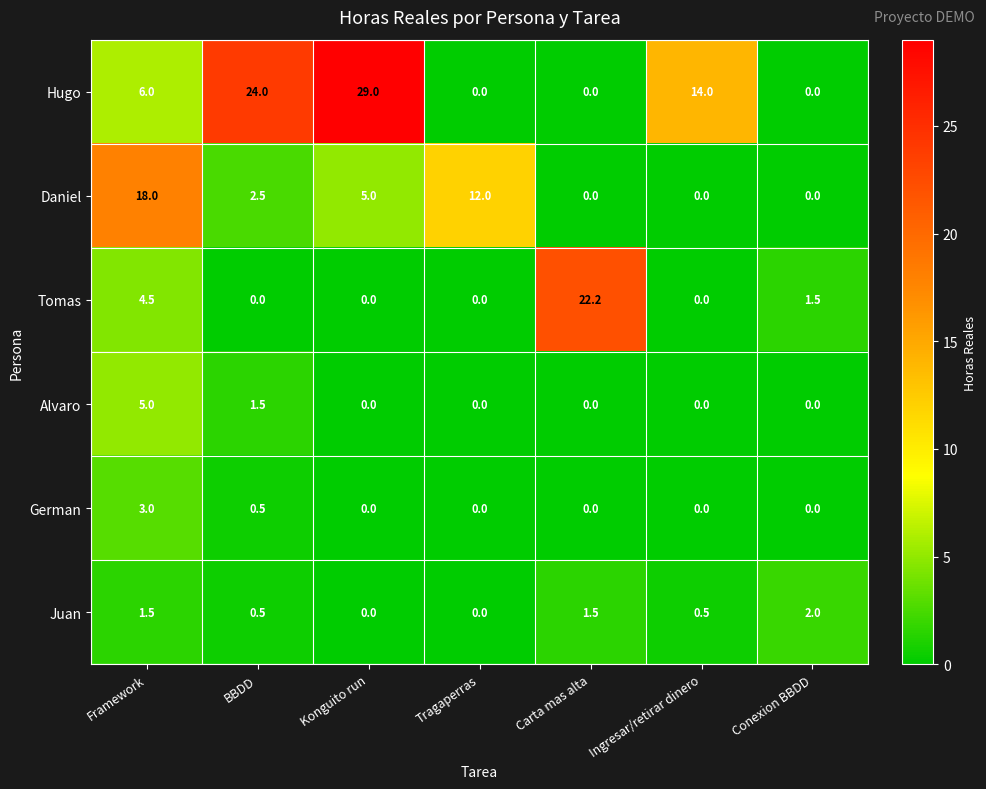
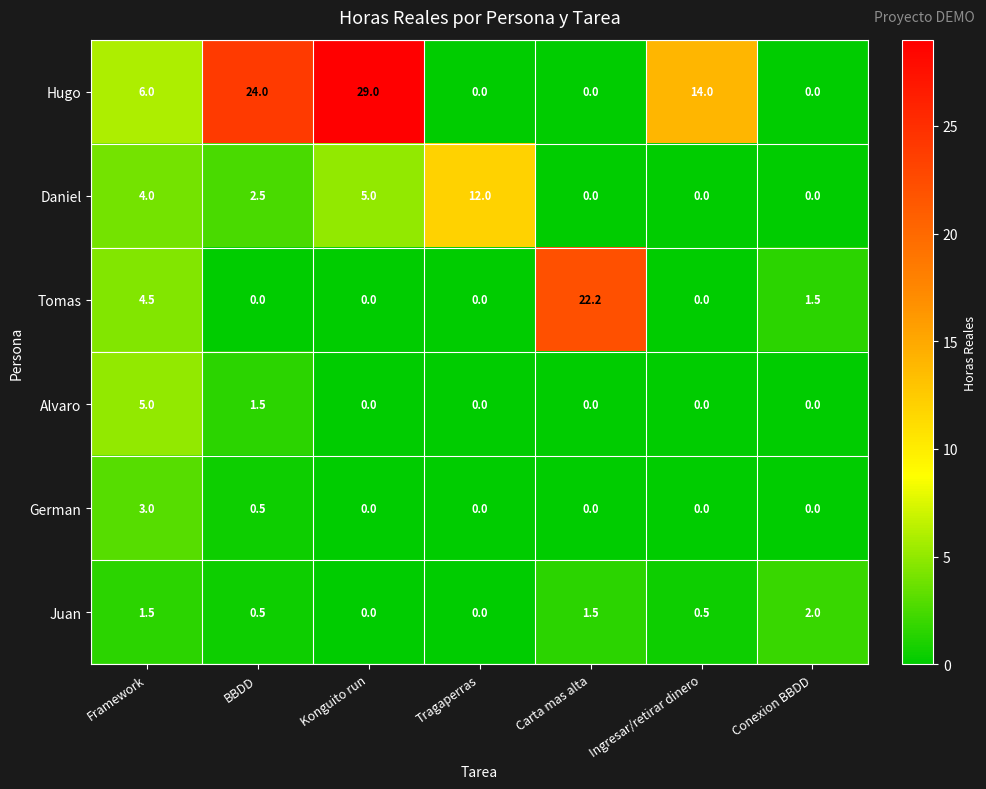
  {
    "Hugo": {
      "Framework": 6.0,
      "BBDD": 24.0,
      "Konguito run": 29.0,
      "Tragaperras": 0.0,
      "Carta mas alta": 0.0,
      "Ingresar/retirar dinero": 14.0,
      "Conexion BBDD": 0.0
    },
    "Daniel": {
-     "Framework": 18.0,
+     "Framework": 4.0,
      "BBDD": 2.5,
      "Konguito run": 5.0,
      "Tragaperras": 12.0,
      "Carta mas alta": 0.0,
      "Ingresar/retirar dinero": 0.0,
      "Conexion BBDD": 0.0
    },
    "Tomas": {
      "Framework": 4.5,
      "BBDD": 0.0,
      "Konguito run": 0.0,
      "Tragaperras": 0.0,
      "Carta mas alta": 22.2,
      "Ingresar/retirar dinero": 0.0,
      "Conexion BBDD": 1.5
    },
    "Alvaro": {
      "Framework": 5.0,
      "BBDD": 1.5,
      "Konguito run": 0.0,
      "Tragaperras": 0.0,
      "Carta mas alta": 0.0,
      "Ingresar/retirar dinero": 0.0,
      "Conexion BBDD": 0.0
    },
    "German": {
      "Framework": 3.0,
      "BBDD": 0.5,
      "Konguito run": 0.0,
      "Tragaperras": 0.0,
      "Carta mas alta": 0.0,
      "Ingresar/retirar dinero": 0.0,
      "Conexion BBDD": 0.0
    },
    "Juan": {
      "Framework": 1.5,
      "BBDD": 0.5,
      "Konguito run": 0.0,
      "Tragaperras": 0.0,
      "Carta mas alta": 1.5,
      "Ingresar/retirar dinero": 0.5,
      "Conexion BBDD": 2.0
    }
  }
